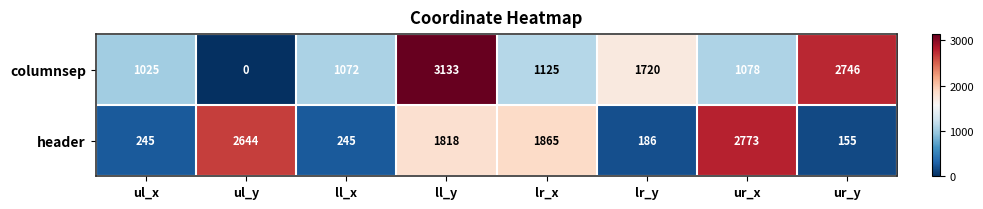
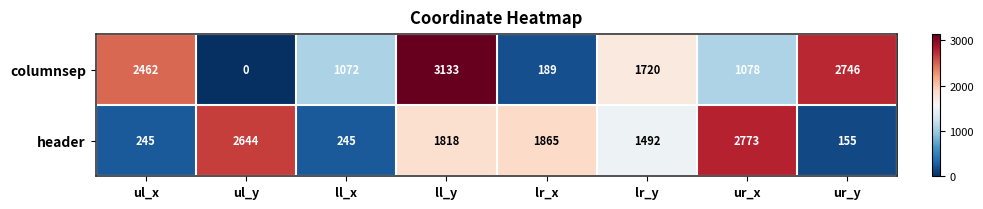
  {
    "columnsep": {
-     "ul_x": 1025,
+     "ul_x": 2462,
      "ul_y": 0,
      "ll_x": 1072,
      "ll_y": 3133,
-     "lr_x": 1125,
+     "lr_x": 189,
      "lr_y": 1720,
      "ur_x": 1078,
      "ur_y": 2746
    },
    "header": {
      "ul_x": 245,
      "ul_y": 2644,
      "ll_x": 245,
      "ll_y": 1818,
      "lr_x": 1865,
-     "lr_y": 186,
+     "lr_y": 1492,
      "ur_x": 2773,
      "ur_y": 155
    }
  }
